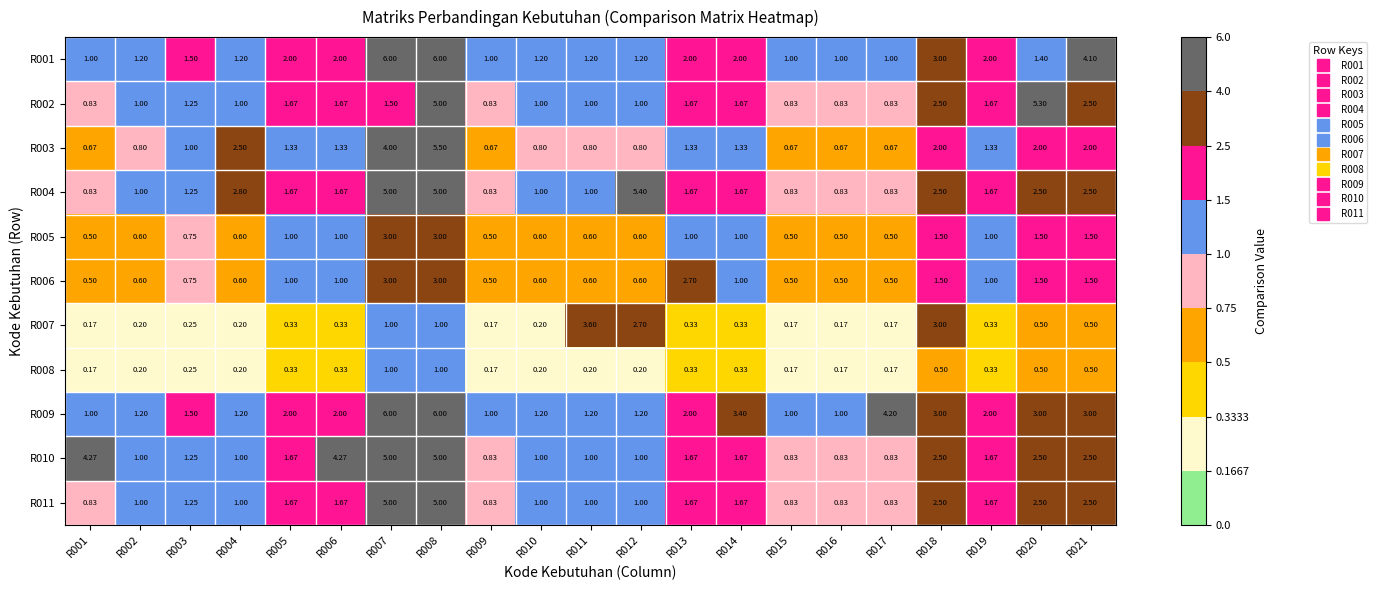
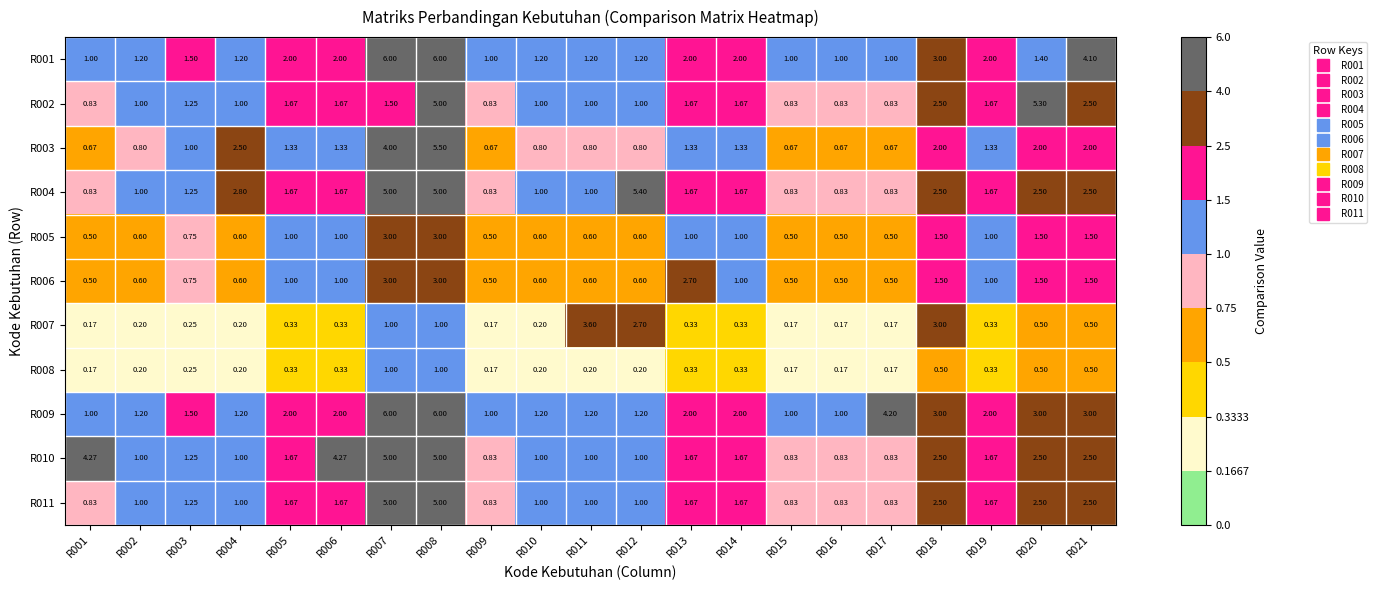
  {
    "R009": {
      "R001": 1.00,
      "R002": 1.20,
      "R003": 1.50,
      "R004": 1.20,
      "R005": 2.00,
      "R006": 2.00,
      "R007": 6.00,
      "R008": 6.00,
      "R009": 1.00,
      "R010": 1.20,
      "R011": 1.20,
      "R012": 1.20,
      "R013": 2.00,
-     "R014": 3.40,
+     "R014": 2.00,
      "R015": 1.00,
      "R016": 1.00,
      "R017": 4.20,
      "R018": 3.00,
      "R019": 2.00,
      "R020": 3.00,
      "R021": 3.00
    }
  }
